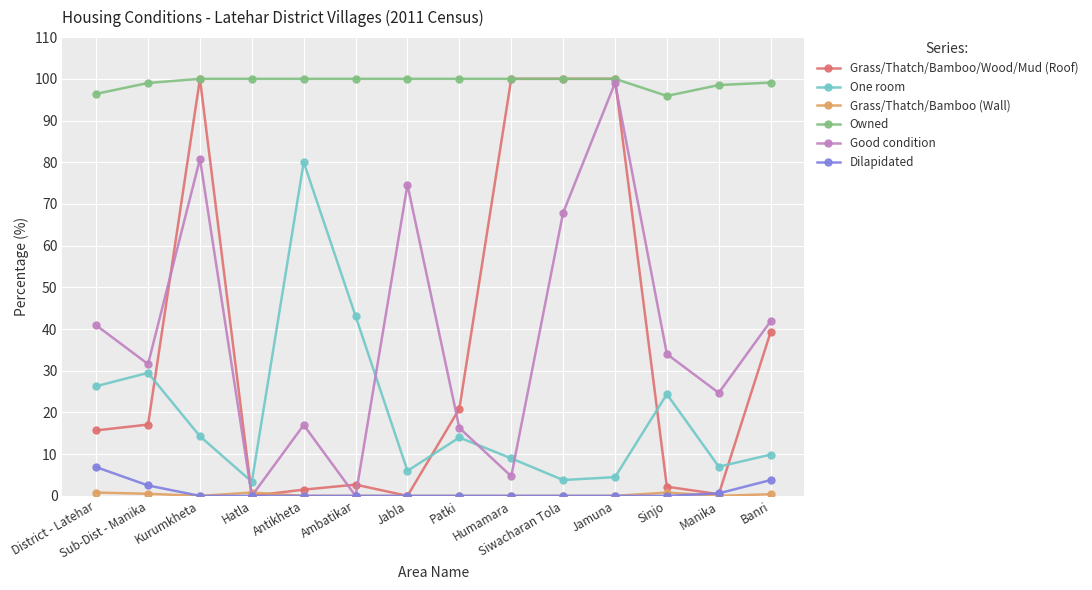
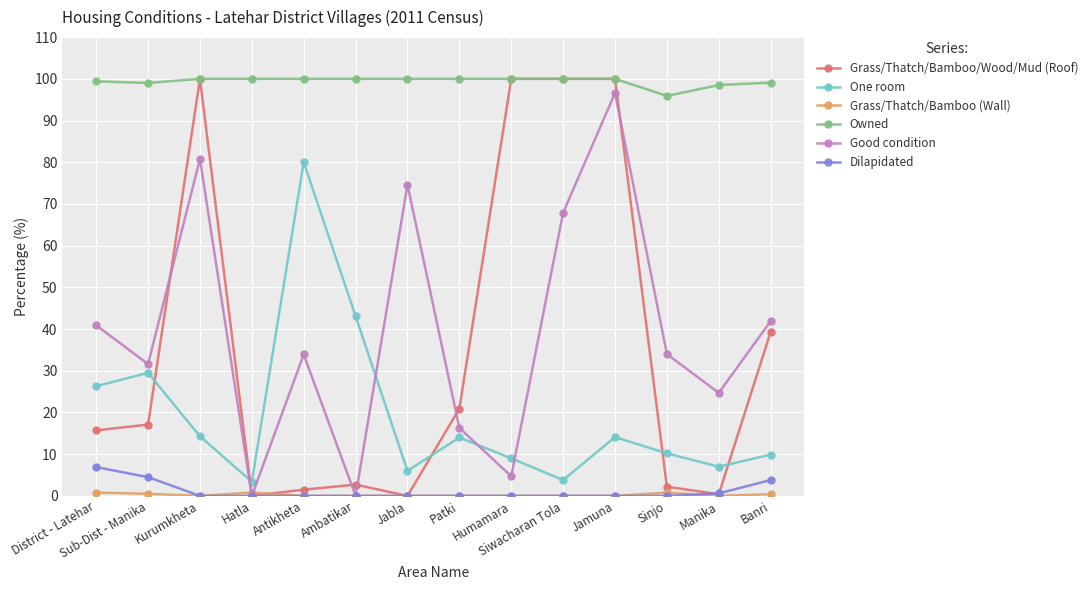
  {
    "One room": {
      "District - Latehar": 26,
      "Sub-Dist - Manika": 30,
      "Kurumkheta": 14,
      "Hatla": 3,
      "Antikheta": 80,
      "Ambatikar": 43,
      "Jabla": 6,
      "Patki": 14,
      "Humamara": 9,
      "Siwacharan Tola": 4,
-     "Jamuna": 5,
-     "Sinjo": 24,
+     "Jamuna": 14,
+     "Sinjo": 10,
      "Manika": 7,
      "Banri": 10
    },
    "Owned": {
-     "District - Latehar": 96,
+     "District - Latehar": 99,
      "Sub-Dist - Manika": 99,
      "Hatla": 100,
      "Antikheta": 100,
      "Ambatikar": 100,
      "Jabla": 100,
      "Patki": 100,
      "Sinjo": 96,
      "Manika": 99,
      "Banri": 99
    },
    "Good condition": {
      "District - Latehar": 41,
      "Sub-Dist - Manika": 32,
      "Kurumkheta": 81,
-     "Antikheta": 17,
+     "Antikheta": 34,
      "Jabla": 75,
      "Patki": 16,
      "Humamara": 5,
      "Siwacharan Tola": 68,
-     "Jamuna": 99,
+     "Jamuna": 97,
      "Sinjo": 34,
      "Manika": 25,
      "Banri": 42
    },
    "Dilapidated": {
      "District - Latehar": 7,
-     "Sub-Dist - Manika": 3,
+     "Sub-Dist - Manika": 5,
      "Sinjo": 0,
      "Banri": 4
    }
  }
